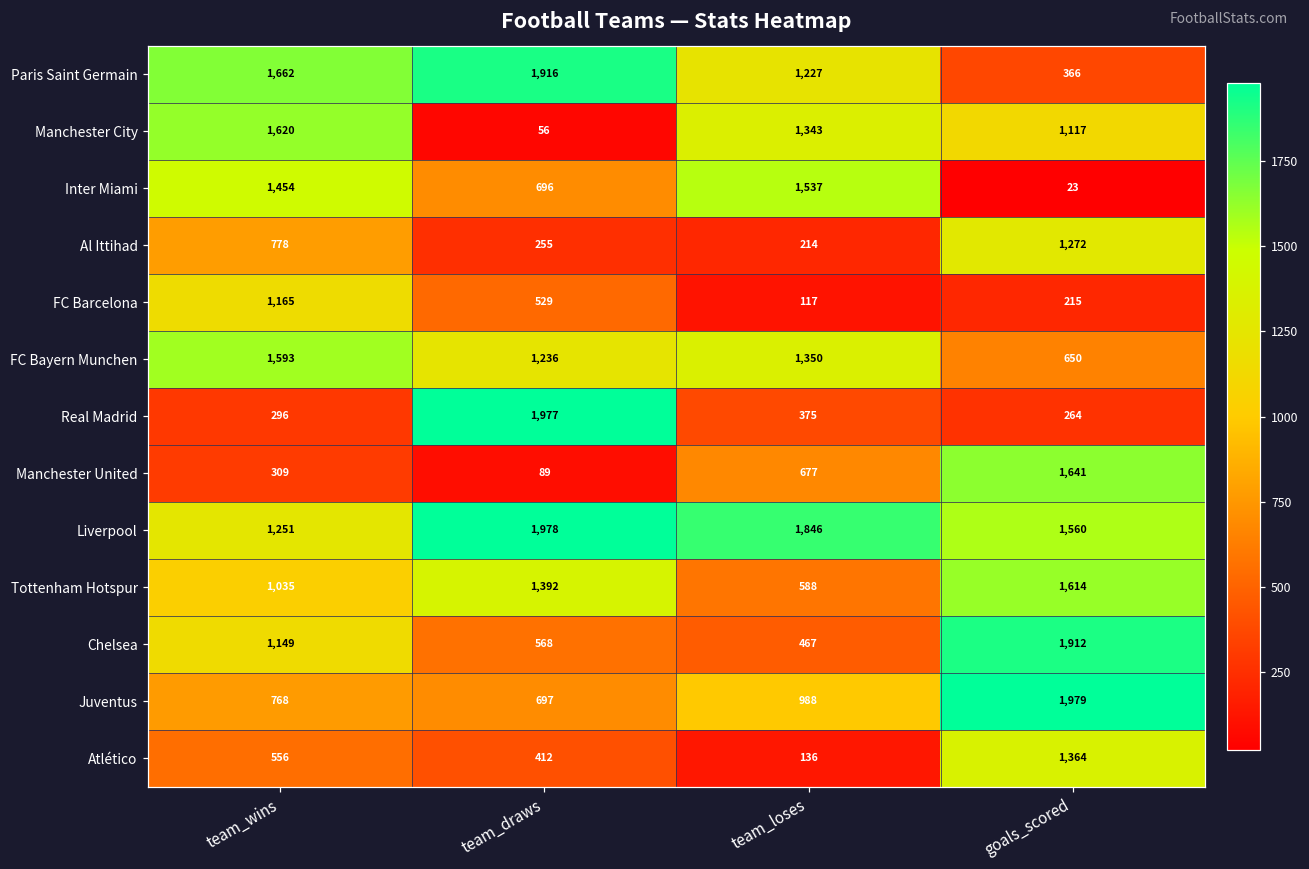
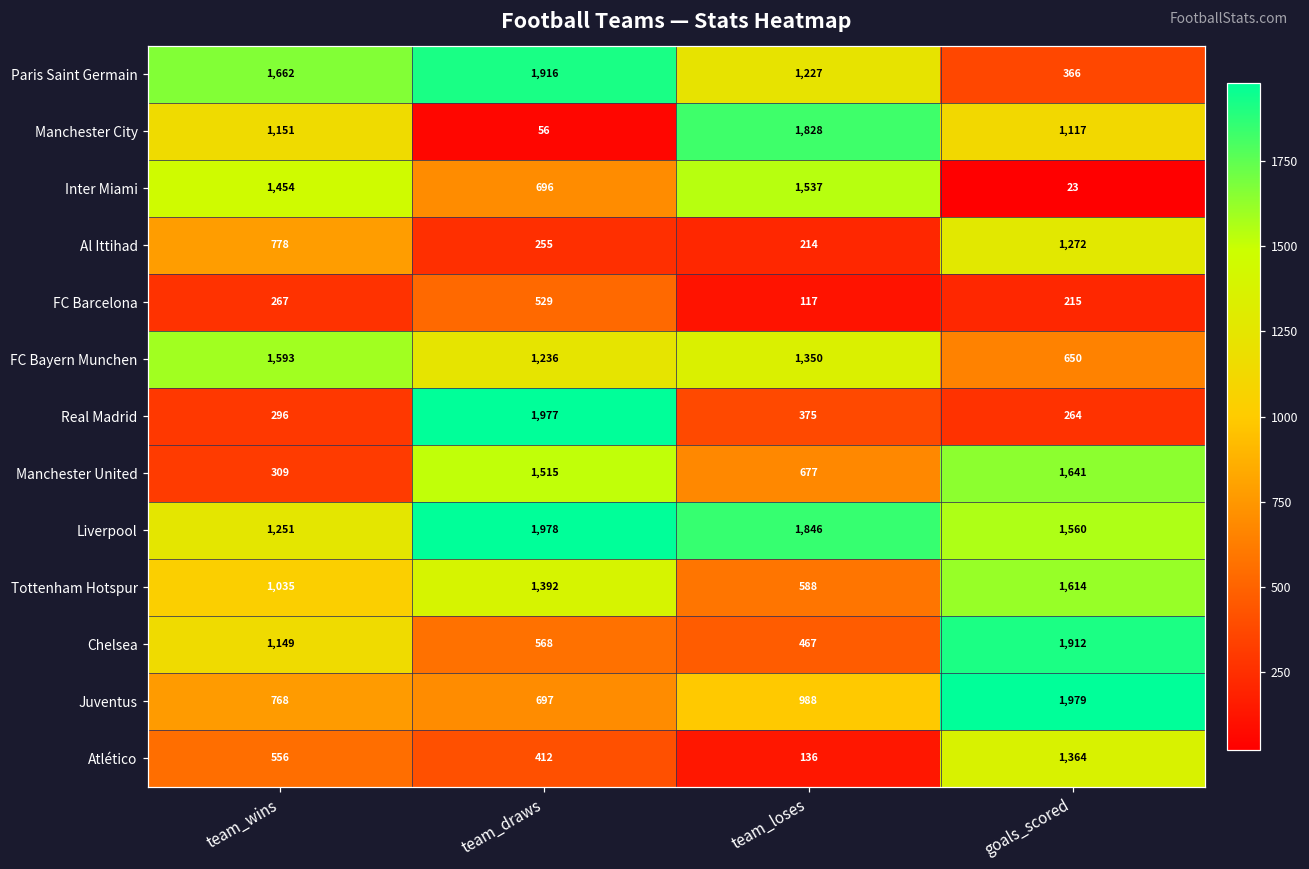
  {
    "Paris Saint Germain": {
      "team_wins": "1,662",
      "team_draws": "1,916",
      "team_loses": "1,227",
      "goals_scored": "366"
    },
    "Manchester City": {
-     "team_wins": "1,620",
+     "team_wins": "1,151",
      "team_draws": "56",
-     "team_loses": "1,343",
+     "team_loses": "1,828",
      "goals_scored": "1,117"
    },
    "Inter Miami": {
      "team_wins": "1,454",
      "team_draws": "696",
      "team_loses": "1,537",
      "goals_scored": "23"
    },
    "Al Ittihad": {
      "team_wins": "778",
      "team_draws": "255",
      "team_loses": "214",
      "goals_scored": "1,272"
    },
    "FC Barcelona": {
-     "team_wins": "1,165",
+     "team_wins": "267",
      "team_draws": "529",
      "team_loses": "117",
      "goals_scored": "215"
    },
    "FC Bayern Munchen": {
      "team_wins": "1,593",
      "team_draws": "1,236",
      "team_loses": "1,350",
      "goals_scored": "650"
    },
    "Real Madrid": {
      "team_wins": "296",
      "team_draws": "1,977",
      "team_loses": "375",
      "goals_scored": "264"
    },
    "Manchester United": {
      "team_wins": "309",
-     "team_draws": "89",
+     "team_draws": "1,515",
      "team_loses": "677",
      "goals_scored": "1,641"
    },
    "Liverpool": {
      "team_wins": "1,251",
      "team_draws": "1,978",
      "team_loses": "1,846",
      "goals_scored": "1,560"
    },
    "Tottenham Hotspur": {
      "team_wins": "1,035",
      "team_draws": "1,392",
      "team_loses": "588",
      "goals_scored": "1,614"
    },
    "Chelsea": {
      "team_wins": "1,149",
      "team_draws": "568",
      "team_loses": "467",
      "goals_scored": "1,912"
    },
    "Juventus": {
      "team_wins": "768",
      "team_draws": "697",
      "team_loses": "988",
      "goals_scored": "1,979"
    },
    "Atlético": {
      "team_wins": "556",
      "team_draws": "412",
      "team_loses": "136",
      "goals_scored": "1,364"
    }
  }
